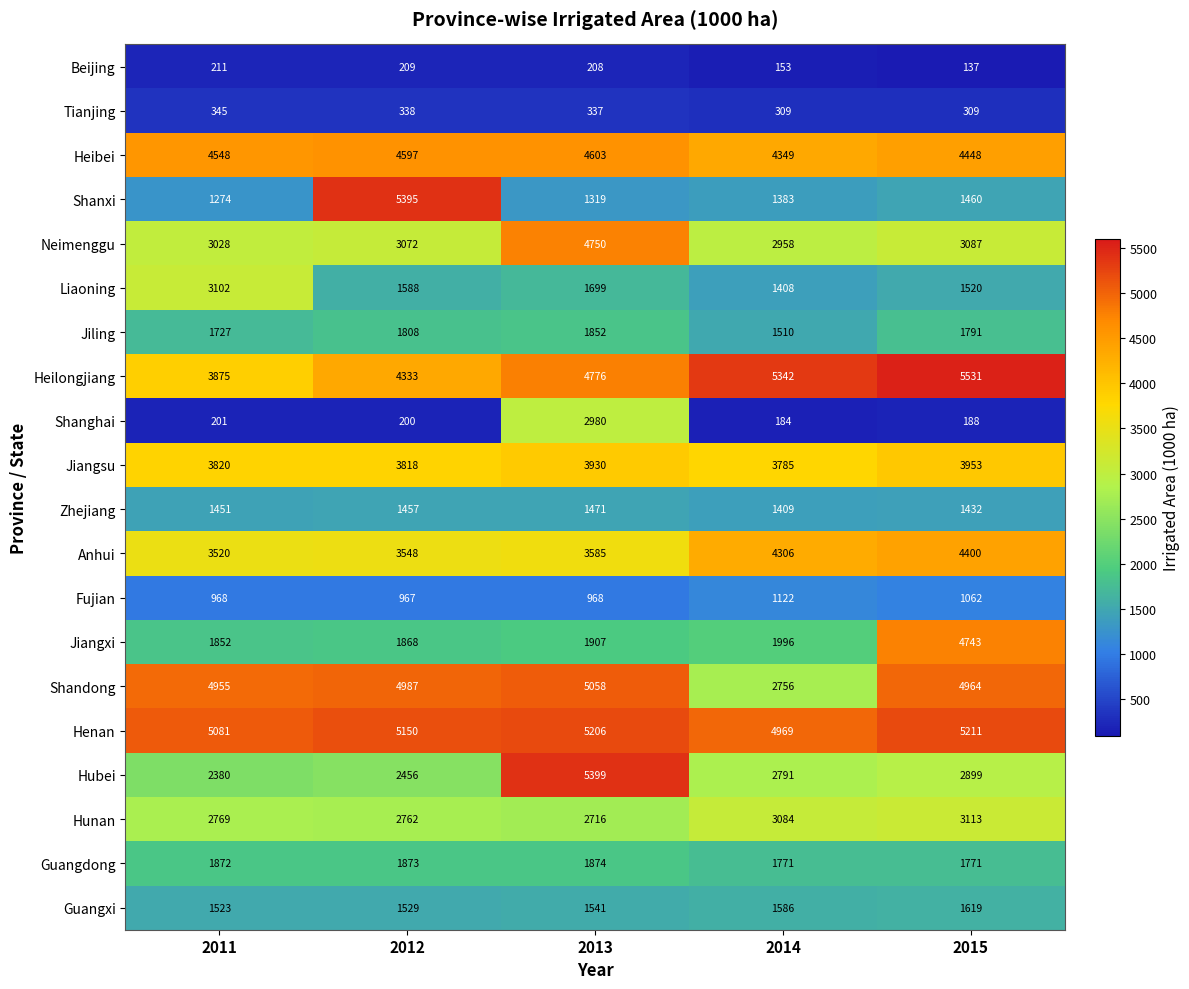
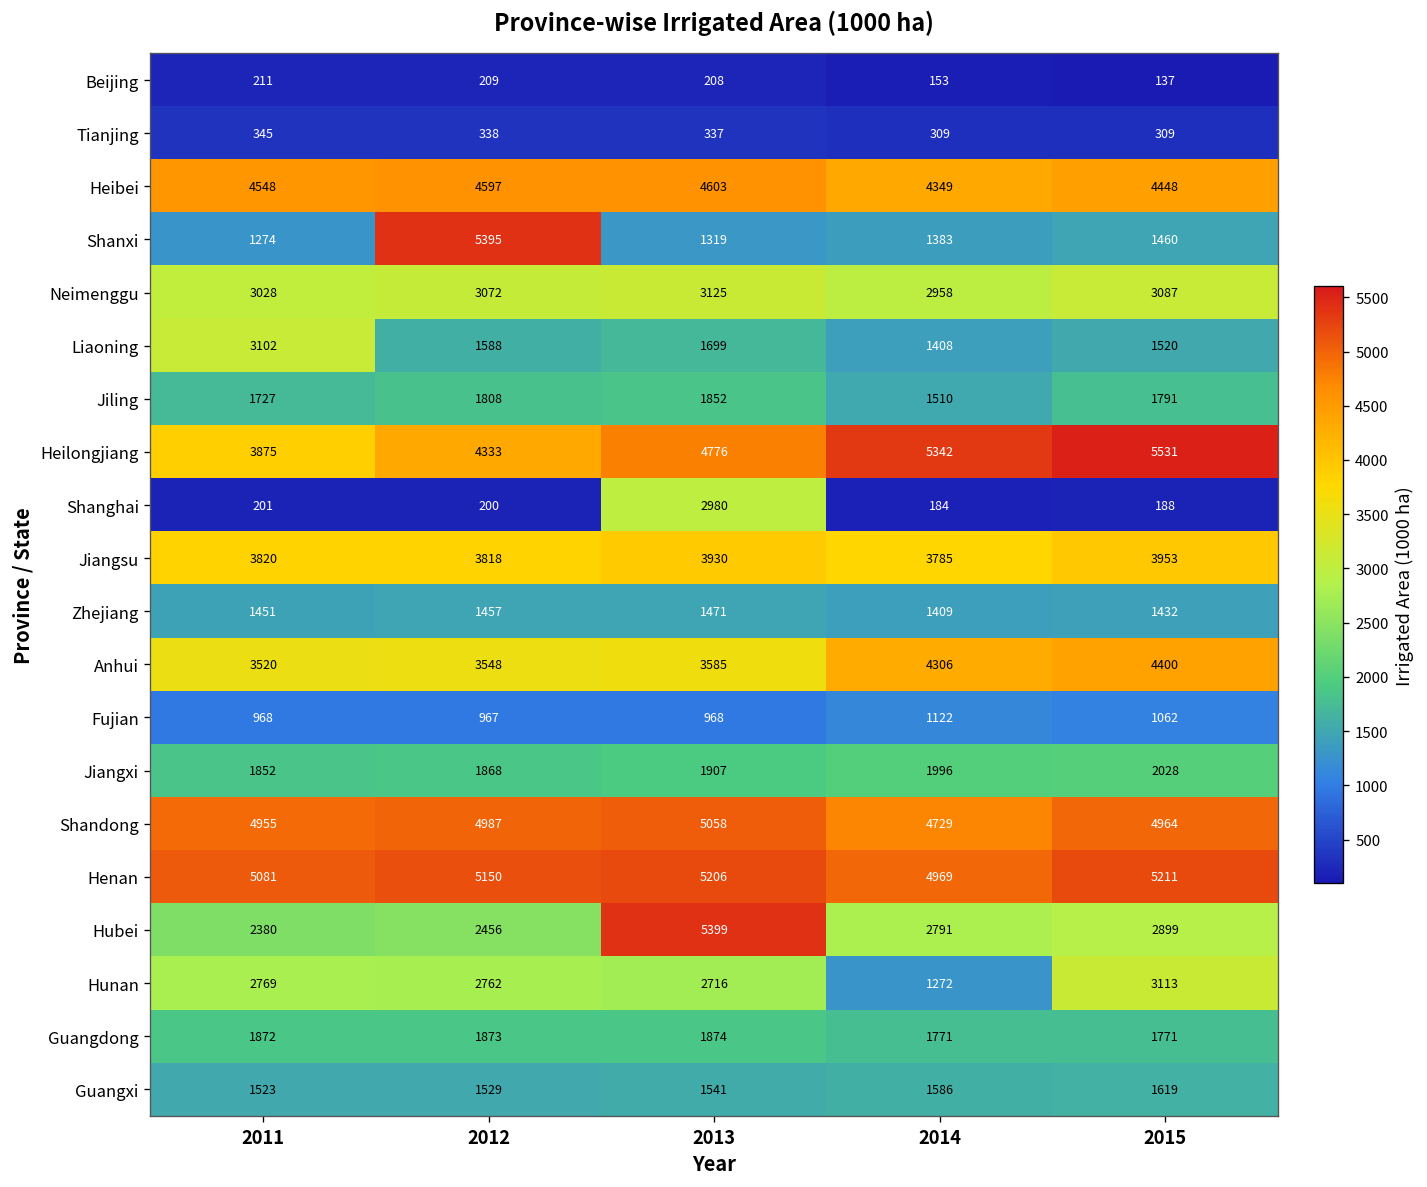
  {
    "Beijing": {
      "2011": 211,
      "2012": 209,
      "2013": 208,
      "2014": 153,
      "2015": 137
    },
    "Tianjing": {
      "2011": 345,
      "2012": 338,
      "2013": 337,
      "2014": 309,
      "2015": 309
    },
    "Heibei": {
      "2011": 4548,
      "2012": 4597,
      "2013": 4603,
      "2014": 4349,
      "2015": 4448
    },
    "Shanxi": {
      "2011": 1274,
      "2012": 5395,
      "2013": 1319,
      "2014": 1383,
      "2015": 1460
    },
    "Neimenggu": {
      "2011": 3028,
      "2012": 3072,
-     "2013": 4750,
+     "2013": 3125,
      "2014": 2958,
      "2015": 3087
    },
    "Liaoning": {
      "2011": 3102,
      "2012": 1588,
      "2013": 1699,
      "2014": 1408,
      "2015": 1520
    },
    "Jiling": {
      "2011": 1727,
      "2012": 1808,
      "2013": 1852,
      "2014": 1510,
      "2015": 1791
    },
    "Heilongjiang": {
      "2011": 3875,
      "2012": 4333,
      "2013": 4776,
      "2014": 5342,
      "2015": 5531
    },
    "Shanghai": {
      "2011": 201,
      "2012": 200,
      "2013": 2980,
      "2014": 184,
      "2015": 188
    },
    "Jiangsu": {
      "2011": 3820,
      "2012": 3818,
      "2013": 3930,
      "2014": 3785,
      "2015": 3953
    },
    "Zhejiang": {
      "2011": 1451,
      "2012": 1457,
      "2013": 1471,
      "2014": 1409,
      "2015": 1432
    },
    "Anhui": {
      "2011": 3520,
      "2012": 3548,
      "2013": 3585,
      "2014": 4306,
      "2015": 4400
    },
    "Fujian": {
      "2011": 968,
      "2012": 967,
      "2013": 968,
      "2014": 1122,
      "2015": 1062
    },
    "Jiangxi": {
      "2011": 1852,
      "2012": 1868,
      "2013": 1907,
      "2014": 1996,
-     "2015": 4743
+     "2015": 2028
    },
    "Shandong": {
      "2011": 4955,
      "2012": 4987,
      "2013": 5058,
-     "2014": 2756,
+     "2014": 4729,
      "2015": 4964
    },
    "Henan": {
      "2011": 5081,
      "2012": 5150,
      "2013": 5206,
      "2014": 4969,
      "2015": 5211
    },
    "Hubei": {
      "2011": 2380,
      "2012": 2456,
      "2013": 5399,
      "2014": 2791,
      "2015": 2899
    },
    "Hunan": {
      "2011": 2769,
      "2012": 2762,
      "2013": 2716,
-     "2014": 3084,
+     "2014": 1272,
      "2015": 3113
    },
    "Guangdong": {
      "2011": 1872,
      "2012": 1873,
      "2013": 1874,
      "2014": 1771,
      "2015": 1771
    },
    "Guangxi": {
      "2011": 1523,
      "2012": 1529,
      "2013": 1541,
      "2014": 1586,
      "2015": 1619
    }
  }
